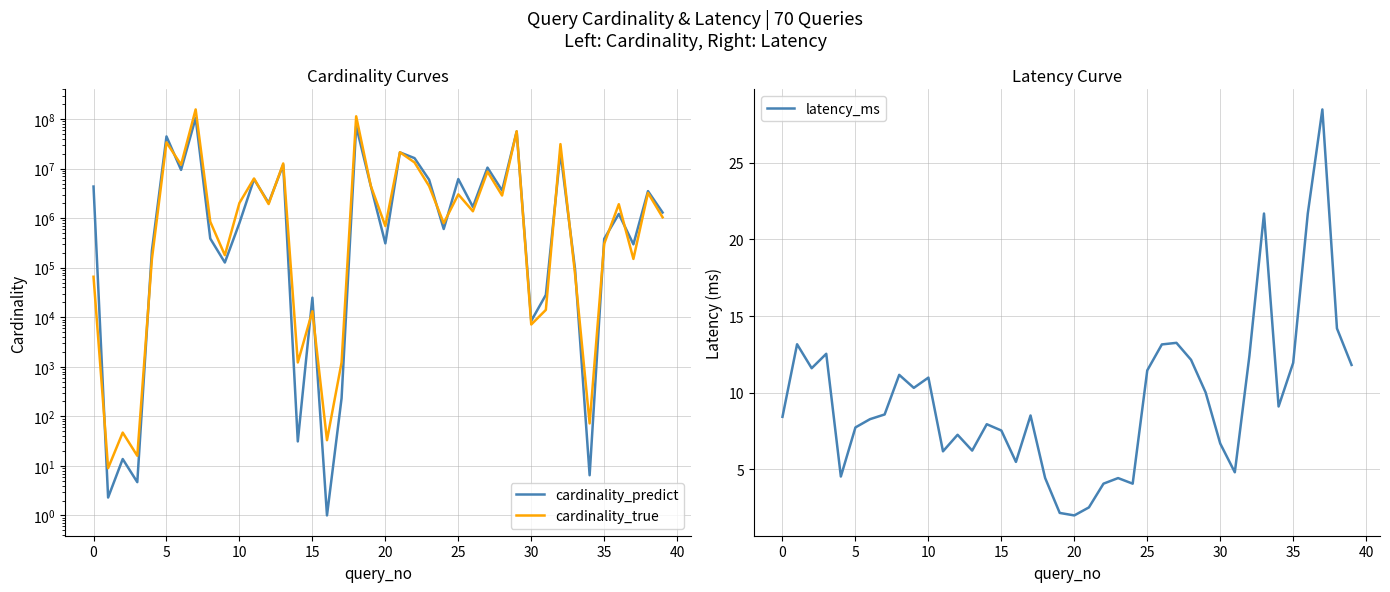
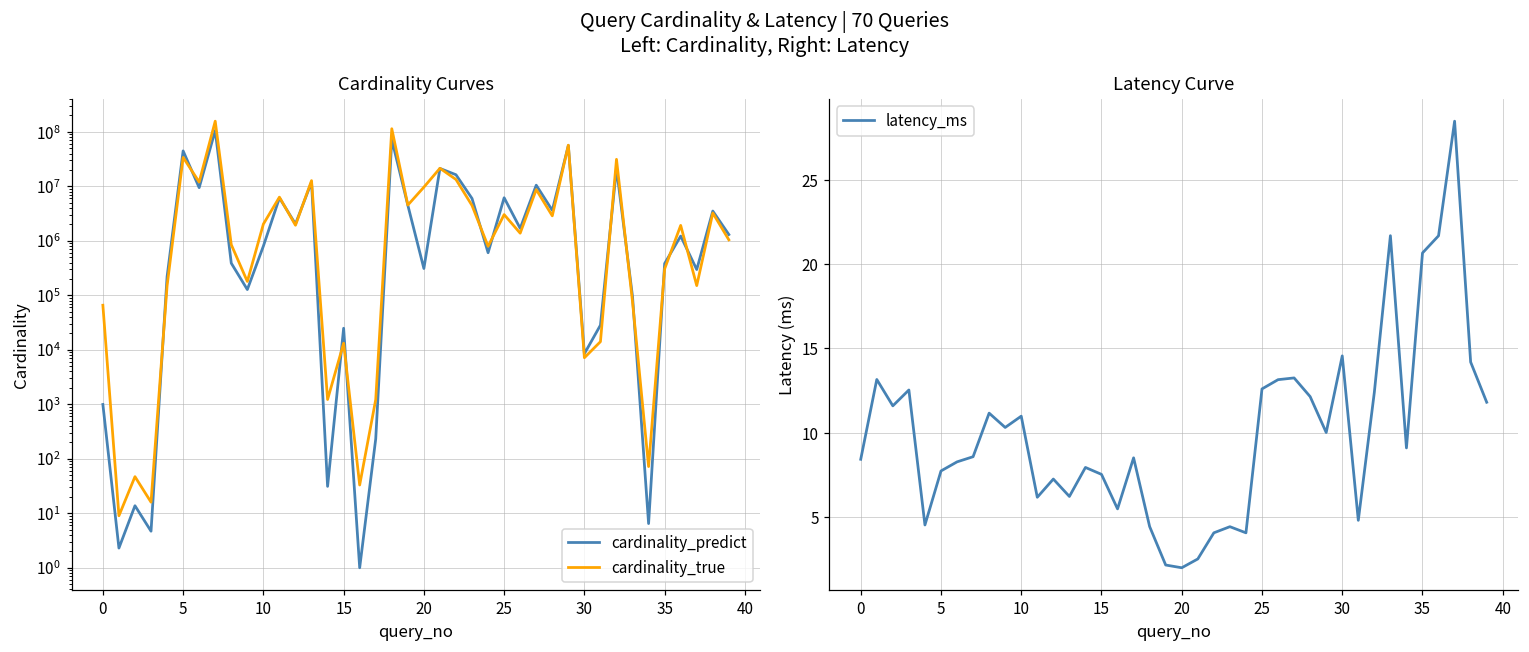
  {
    "Cardinality Curves": {
      "cardinality_predict": {
-       "0": 4000000,
+       "0": 1000,
        "5": 40000000,
        "10": 800000,
        "15": 20000,
        "20": 300000,
        "25": 6000000,
        "30": 8000,
        "35": 400000
      },
      "cardinality_true": {
        "0": 70000,
        "5": 30000000,
        "10": 2000000,
        "15": 13000,
-       "20": 700000,
+       "20": 10000000,
        "25": 3000000,
        "30": 7000,
        "35": 300000
      }
    },
    "Latency Curve": {
      "0": 8.4,
      "5": 7.7,
      "10": 11.0,
      "15": 7.5,
      "20": 2.0,
-     "25": 11.5,
-     "30": 6.7,
-     "35": 11.9
+     "25": 12.6,
+     "30": 14.6,
+     "35": 20.7
    }
  }
